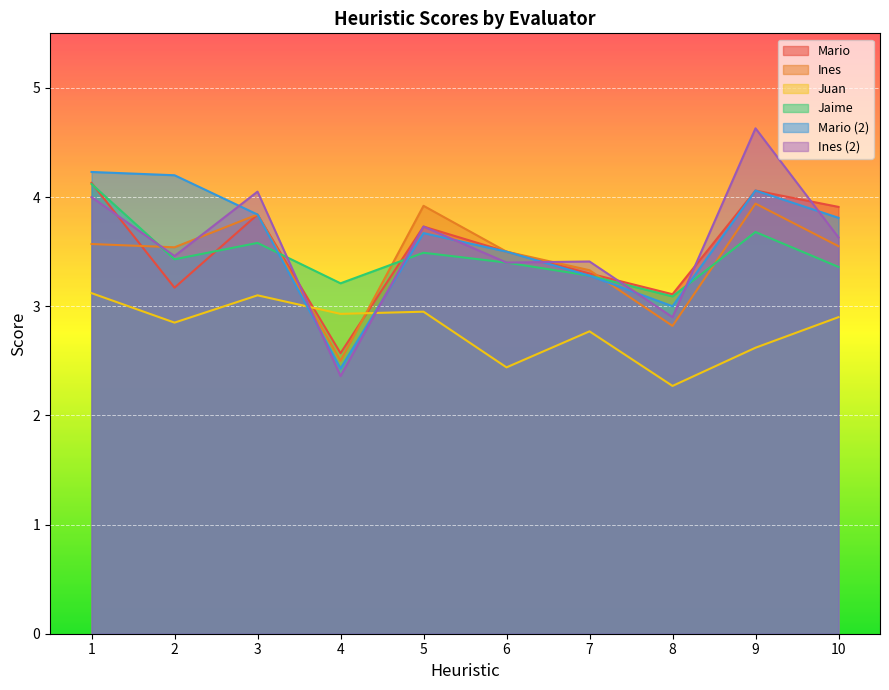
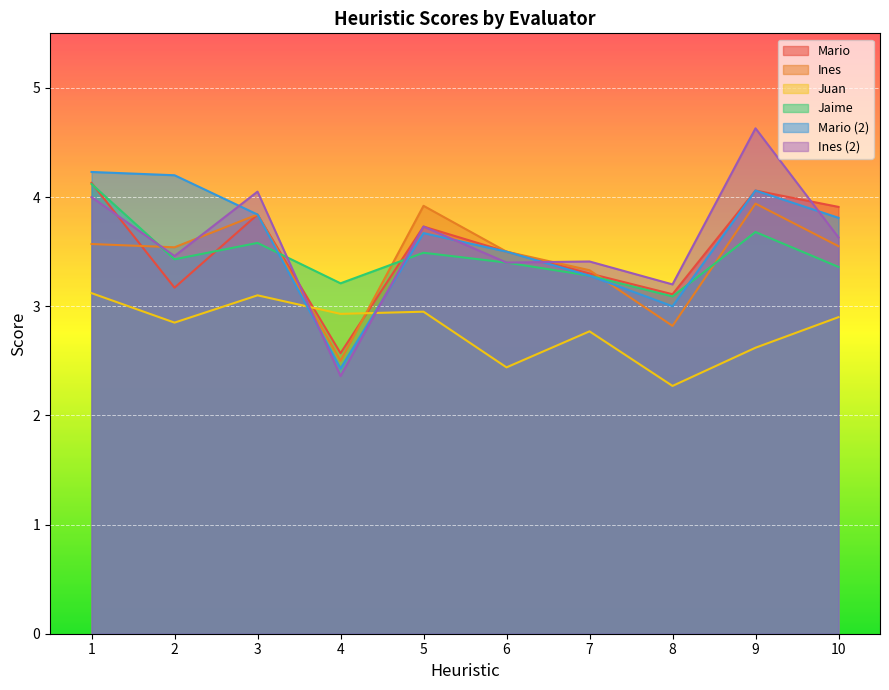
  {
    "Jaime": {
      "2": 3.43,
      "3": 3.6,
      "4": 3.2,
      "5": 3.5,
      "9": 3.7,
      "10": 3.36
    },
    "Mario (2)": {
      "1": 4.23,
      "2": 4.2,
      "4": 2.43,
      "5": 3.67,
      "8": 3.0,
      "10": 3.8
    },
    "Ines (2)": {
      "1": 4.0,
      "2": 3.46,
      "3": 4.05,
      "4": 2.36,
      "7": 3.4,
-     "8": 2.9,
+     "8": 3.2,
      "9": 4.63,
      "10": 3.63
    }
  }
